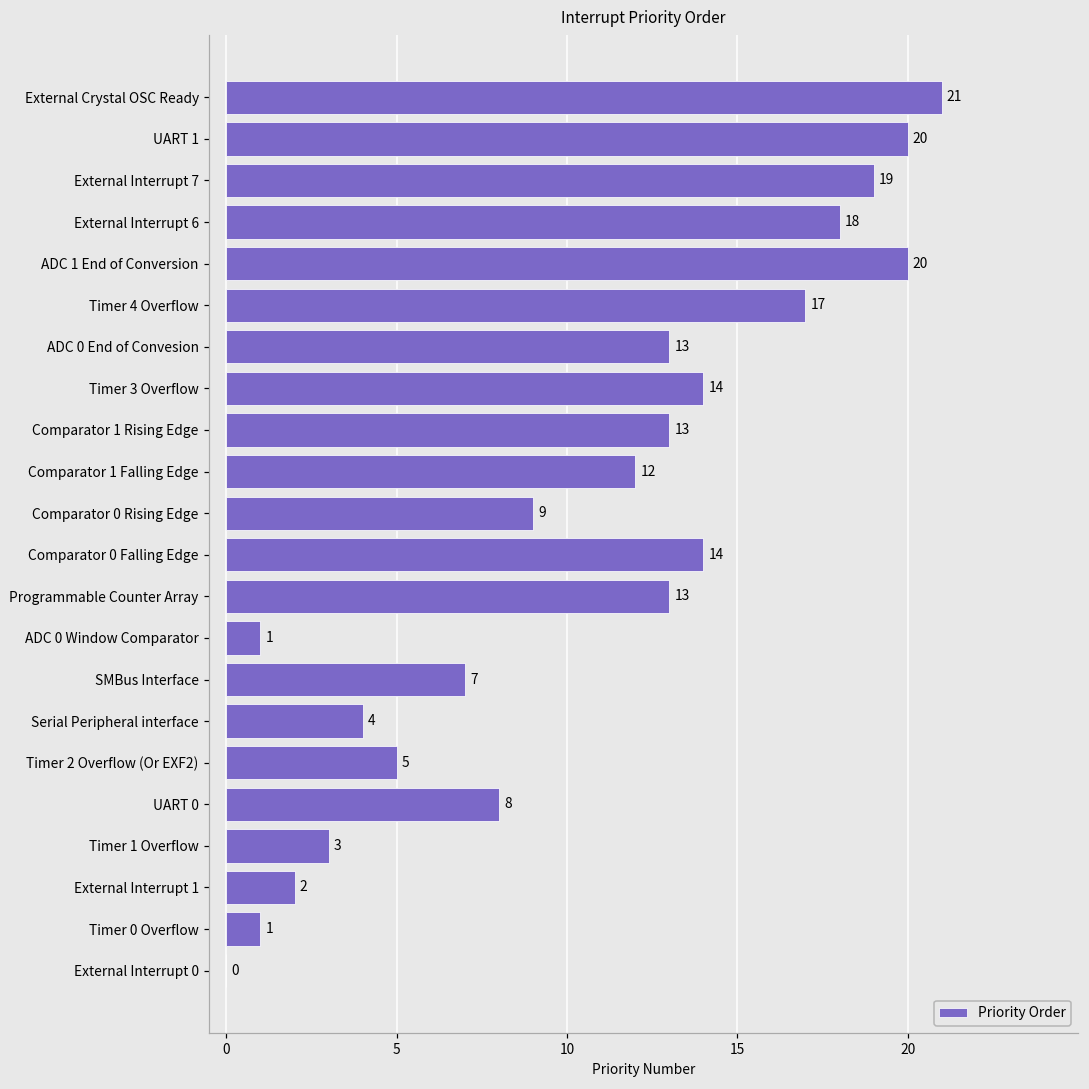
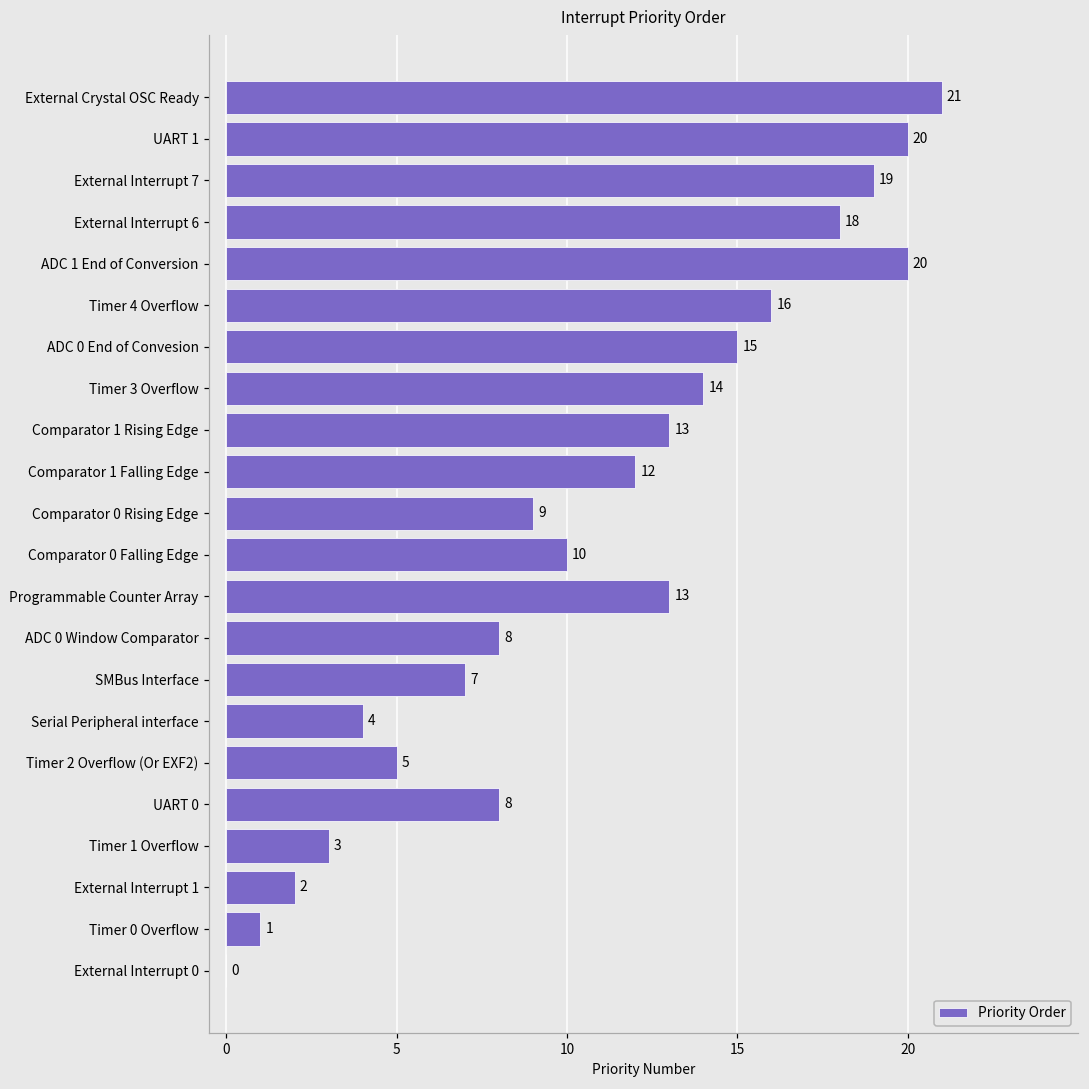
  {
    "External Crystal OSC Ready": 21,
    "UART 1": 20,
    "External Interrupt 7": 19,
    "External Interrupt 6": 18,
    "ADC 1 End of Conversion": 20,
-   "Timer 4 Overflow": 17,
-   "ADC 0 End of Convesion": 13,
+   "Timer 4 Overflow": 16,
+   "ADC 0 End of Convesion": 15,
    "Timer 3 Overflow": 14,
    "Comparator 1 Rising Edge": 13,
    "Comparator 1 Falling Edge": 12,
    "Comparator 0 Rising Edge": 9,
-   "Comparator 0 Falling Edge": 14,
+   "Comparator 0 Falling Edge": 10,
    "Programmable Counter Array": 13,
-   "ADC 0 Window Comparator": 1,
+   "ADC 0 Window Comparator": 8,
    "SMBus Interface": 7,
    "Serial Peripheral interface": 4,
    "Timer 2 Overflow (Or EXF2)": 5,
    "UART 0": 8,
    "Timer 1 Overflow": 3,
    "External Interrupt 1": 2,
    "Timer 0 Overflow": 1,
    "External Interrupt 0": 0
  }
